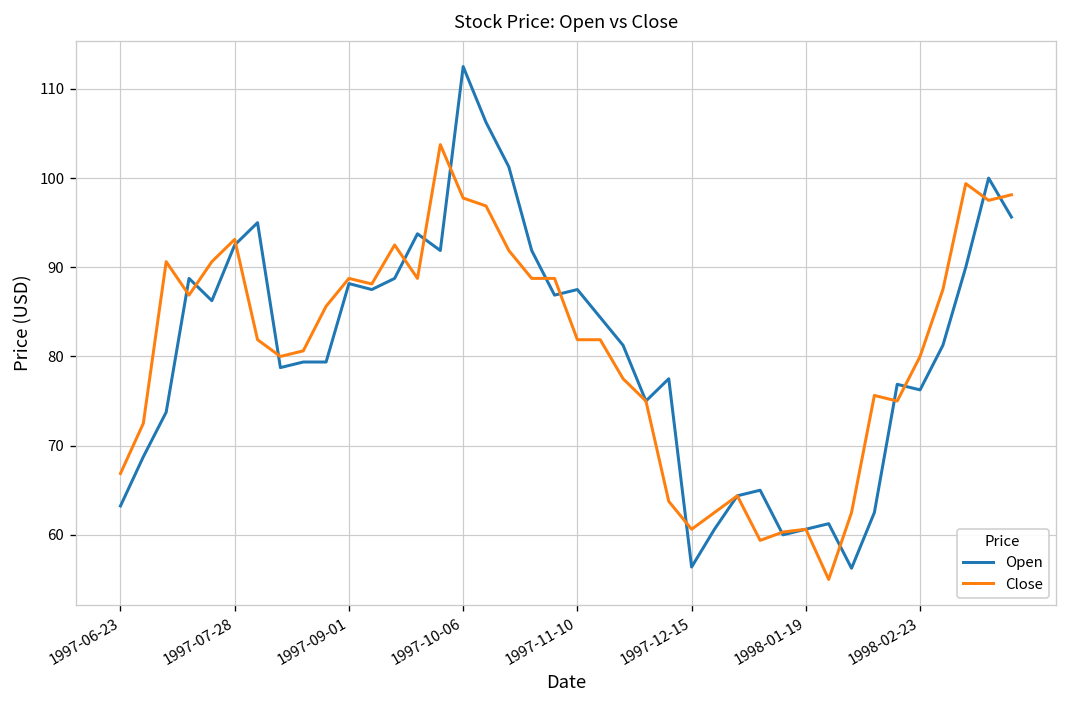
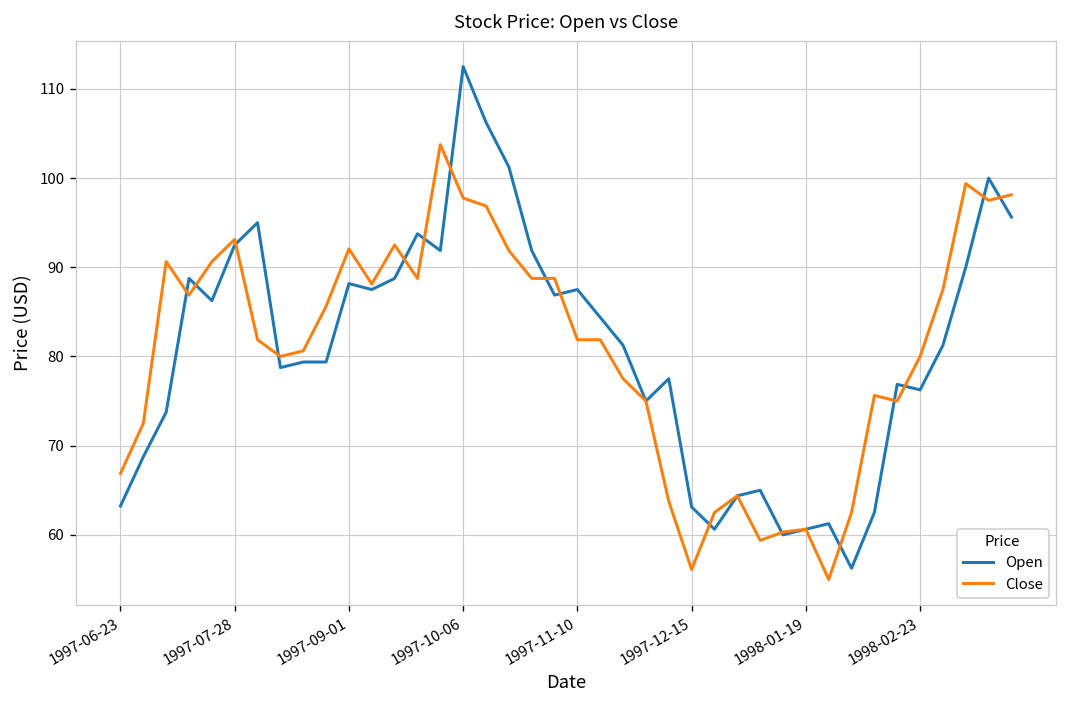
  {
    "Open": {
      "1997-06-23": 63,
      "1997-07-28": 93,
      "1997-09-01": 88,
      "1997-10-06": 113,
      "1997-11-10": 88,
-     "1997-12-15": 56,
+     "1997-12-15": 63,
      "1998-02-23": 76
    },
    "Close": {
      "1997-06-23": 67,
      "1997-07-28": 93,
-     "1997-09-01": 89,
+     "1997-09-01": 92,
      "1997-10-06": 98,
      "1997-11-10": 82,
-     "1997-12-15": 61,
+     "1997-12-15": 56,
      "1998-02-23": 80
    }
  }
